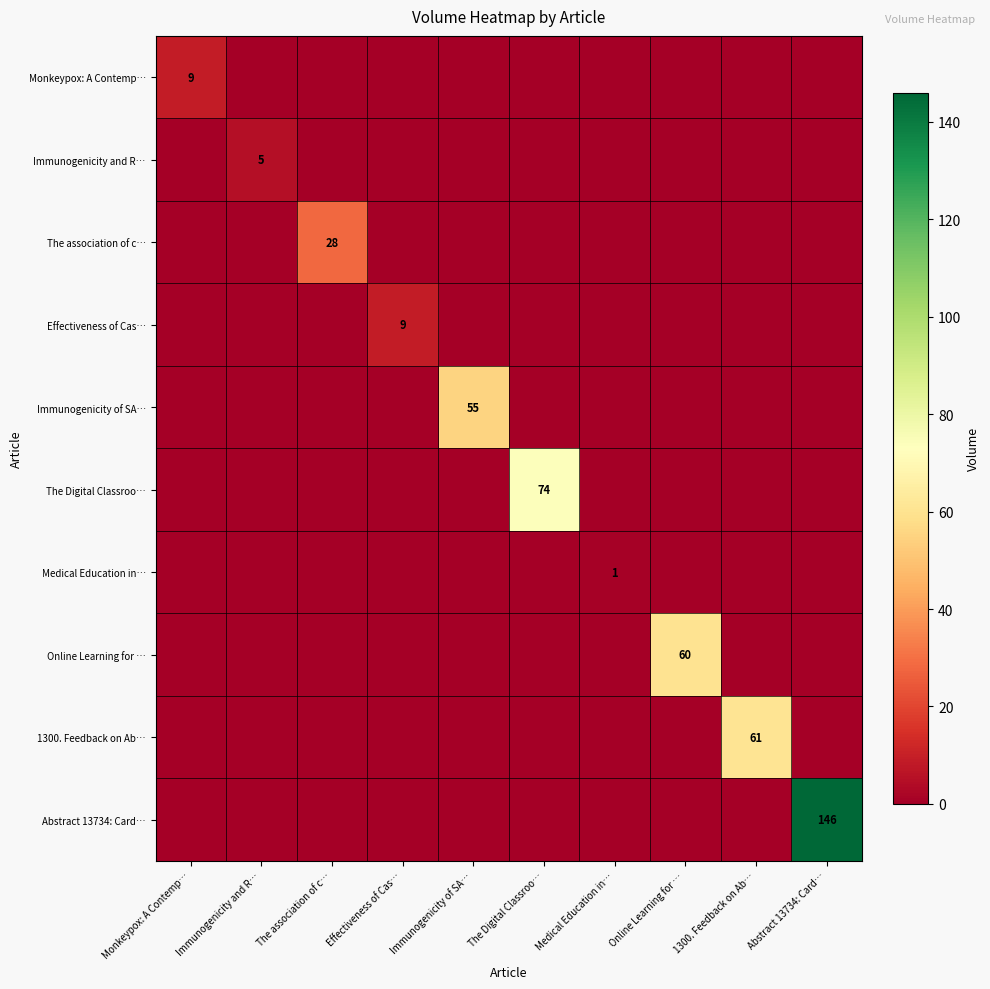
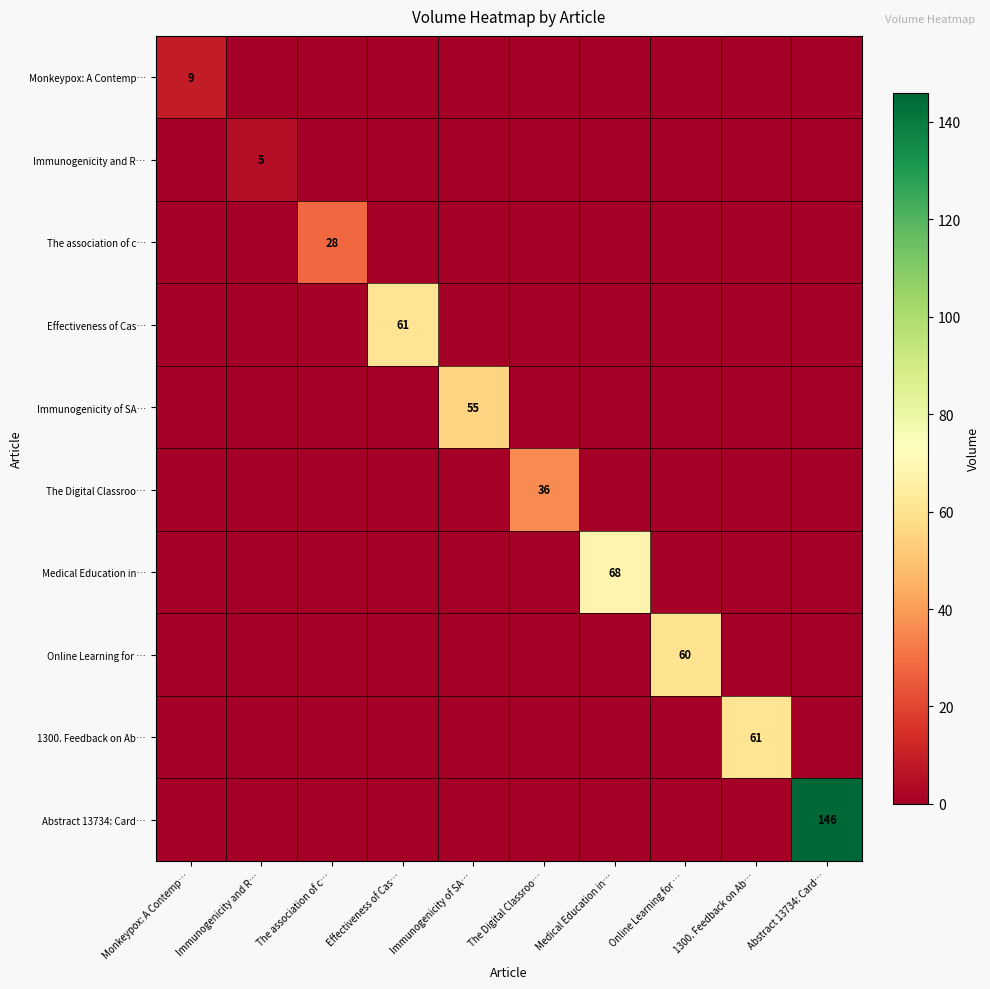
  {
    "Monkeypox: A Contemp…": {
      "Monkeypox: A Contemp…": 9
    },
    "Immunogenicity and R…": {
      "Immunogenicity and R…": 5
    },
    "The association of c…": {
      "The association of c…": 28
    },
    "Effectiveness of Cas…": {
-     "Effectiveness of Cas…": 9
+     "Effectiveness of Cas…": 61
    },
    "Immunogenicity of SA…": {
      "Immunogenicity of SA…": 55
    },
    "The Digital Classroo…": {
-     "The Digital Classroo…": 74
+     "The Digital Classroo…": 36
    },
    "Medical Education in…": {
-     "Medical Education in…": 1
+     "Medical Education in…": 68
    },
    "Online Learning for …": {
      "Online Learning for …": 60
    },
    "1300. Feedback on Ab…": {
      "1300. Feedback on Ab…": 61
    },
    "Abstract 13734: Card…": {
      "Abstract 13734: Card…": 146
    }
  }
